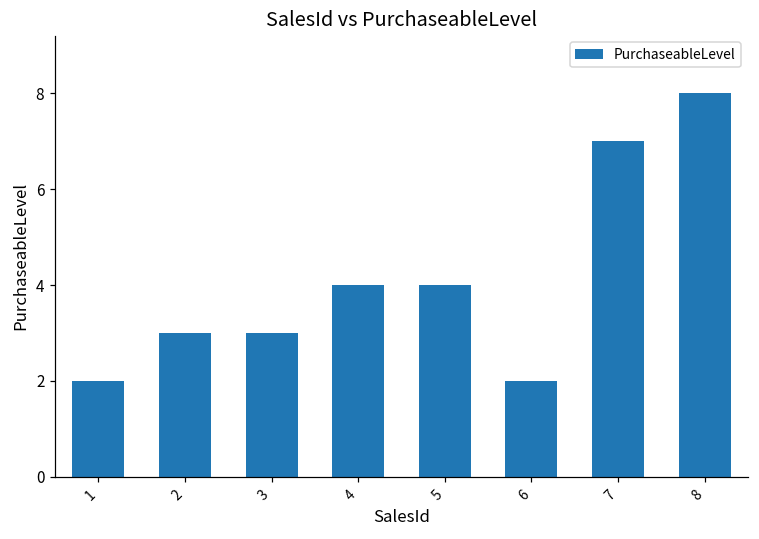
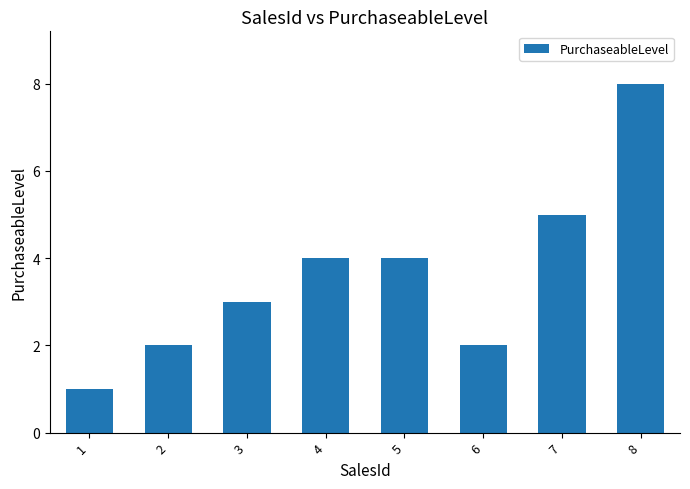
  {
-   "1": 2,
-   "2": 3,
+   "1": 1,
+   "2": 2,
    "3": 3,
    "4": 4,
    "5": 4,
    "6": 2,
-   "7": 7,
+   "7": 5,
    "8": 8
  }
